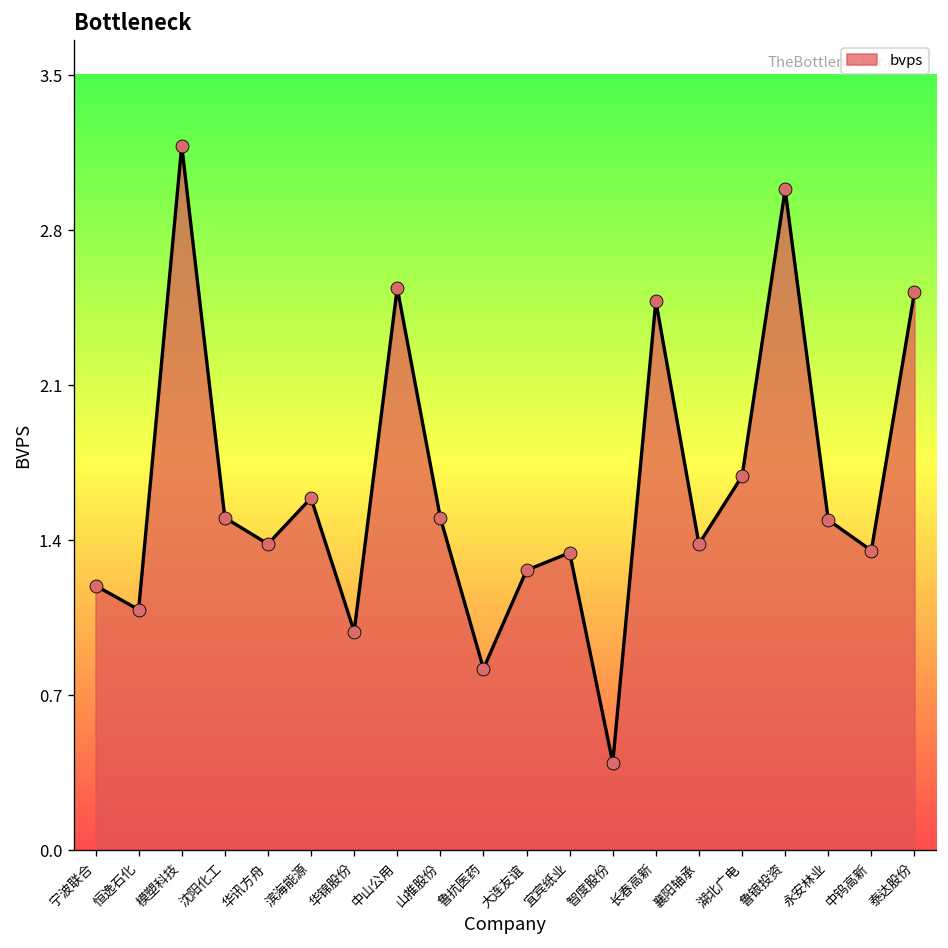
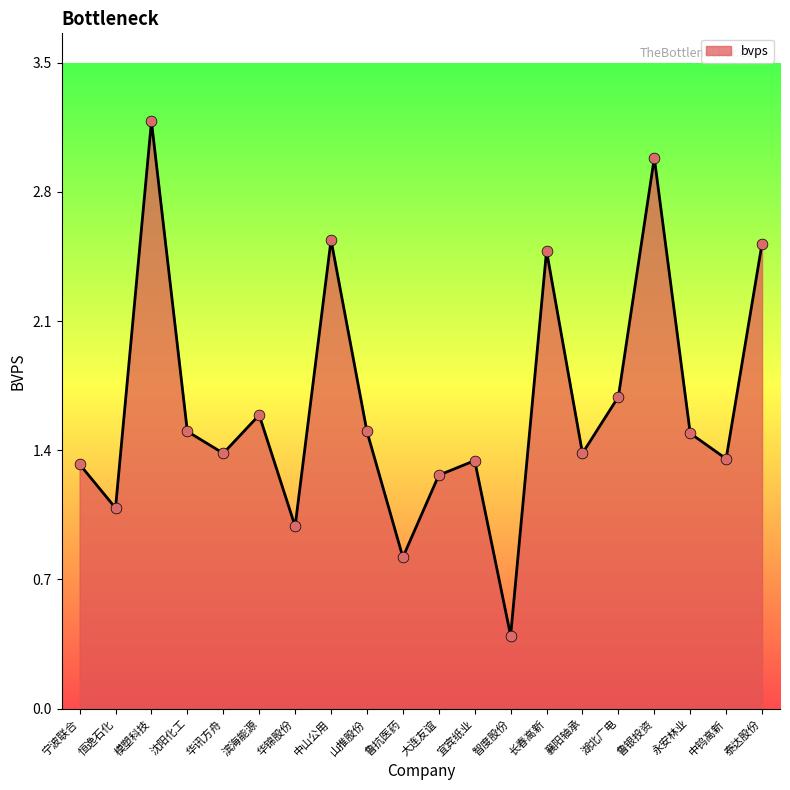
  {
-   "宁波联合": 1.21,
+   "宁波联合": 1.34,
    "恒逸石化": 1.10,
    "模塑科技": 3.22,
    "沈阳化工": 1.52,
    "华讯方舟": 1.40,
    "滨海能源": 1.61,
    "华锦股份": 1.00,
    "中山公用": 2.57,
    "山推股份": 1.52,
    "鲁抗医药": 0.83,
    "大连友谊": 1.28,
    "宜宾纸业": 1.36,
    "智度股份": 0.40,
    "长春高新": 2.51,
    "襄阳轴承": 1.40,
    "湖北广电": 1.71,
    "鲁银投资": 3.02,
    "永安林业": 1.51,
    "中钨高新": 1.37,
    "泰达股份": 2.55
  }
